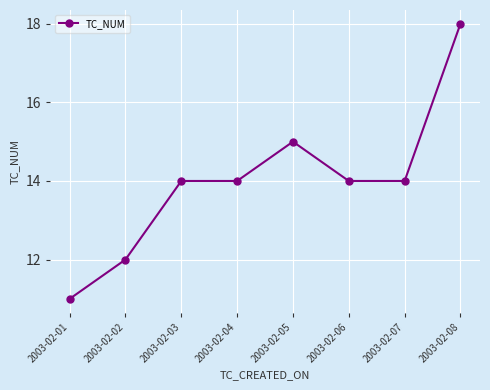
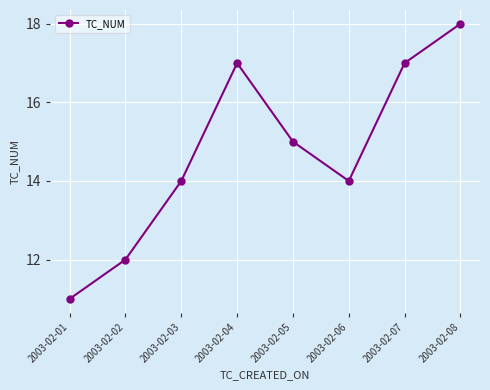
  {
    "2003-02-01": 11,
    "2003-02-02": 12,
    "2003-02-03": 14,
-   "2003-02-04": 14,
+   "2003-02-04": 17,
    "2003-02-05": 15,
    "2003-02-06": 14,
-   "2003-02-07": 14,
+   "2003-02-07": 17,
    "2003-02-08": 18
  }
